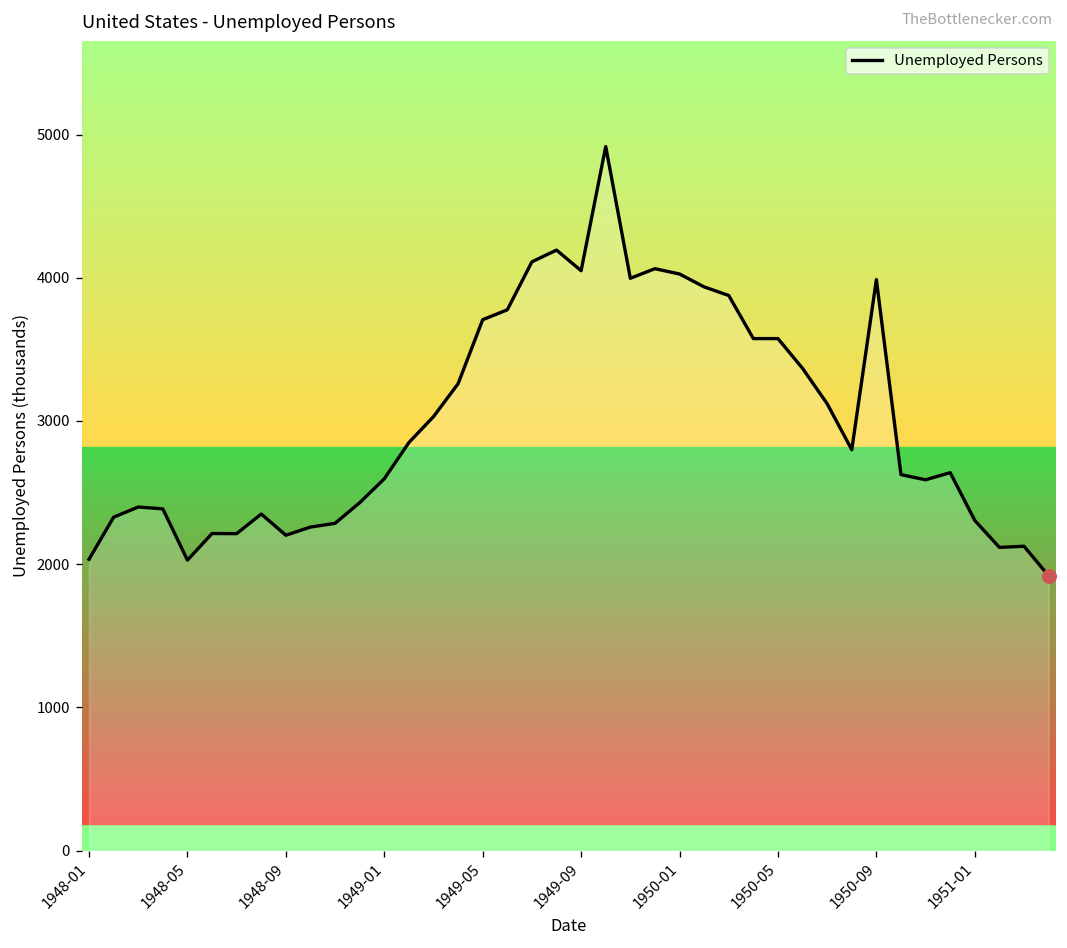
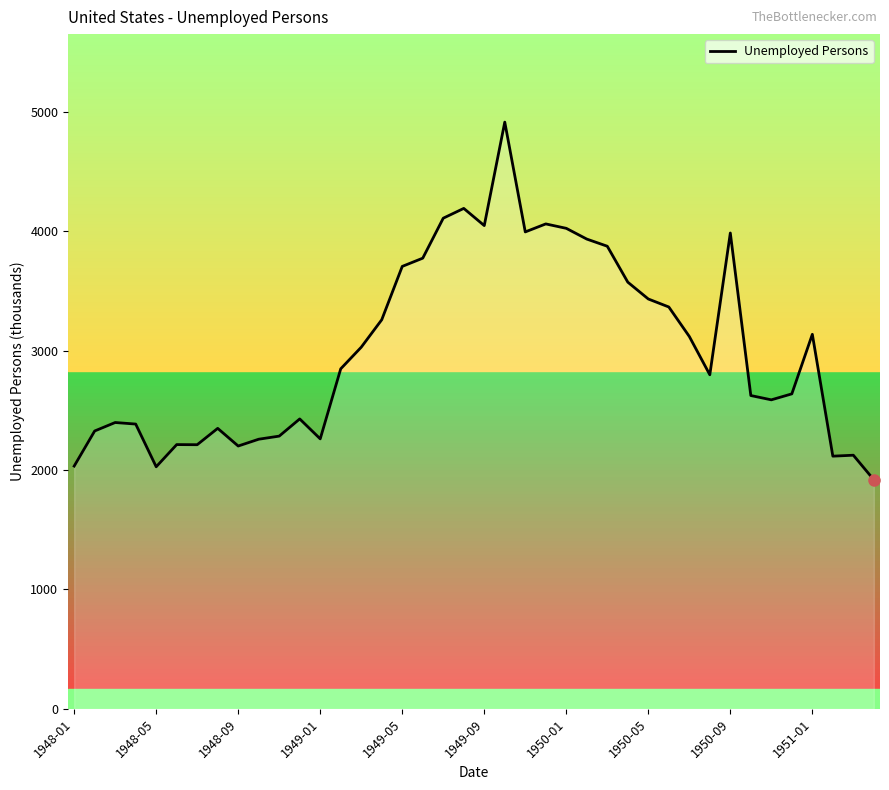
  {
    "Unemployed Persons": {
      "1948-01": 2030,
      "1948-05": 2030,
      "1948-09": 2200,
-     "1949-01": 2600,
+     "1949-01": 2260,
      "1949-05": 3710,
      "1949-09": 4050,
      "1950-01": 4030,
-     "1950-05": 3580,
+     "1950-05": 3430,
      "1950-09": 3990,
-     "1951-01": 2310
+     "1951-01": 3140
    }
  }
